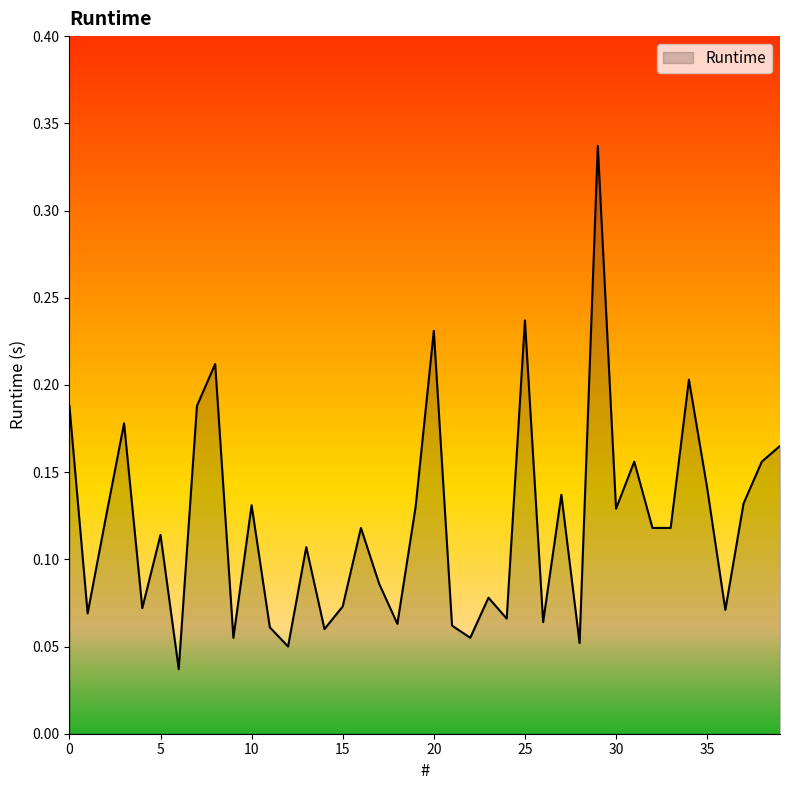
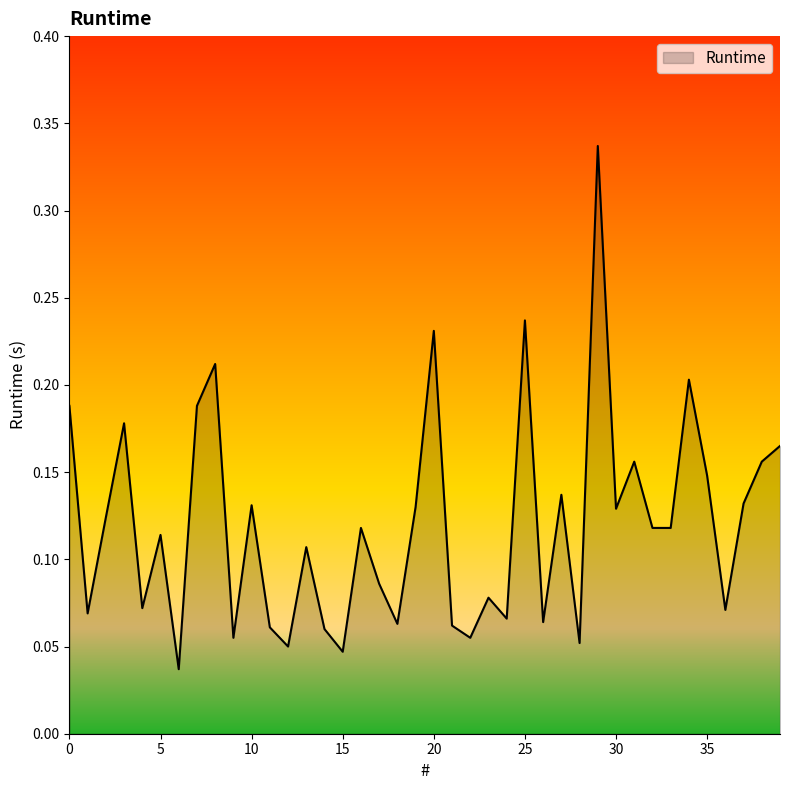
  {
    "0": 0.188,
    "5": 0.114,
    "10": 0.131,
-   "15": 0.073,
+   "15": 0.047,
    "20": 0.231,
    "25": 0.237,
    "30": 0.129,
-   "35": 0.141
+   "35": 0.148
  }
